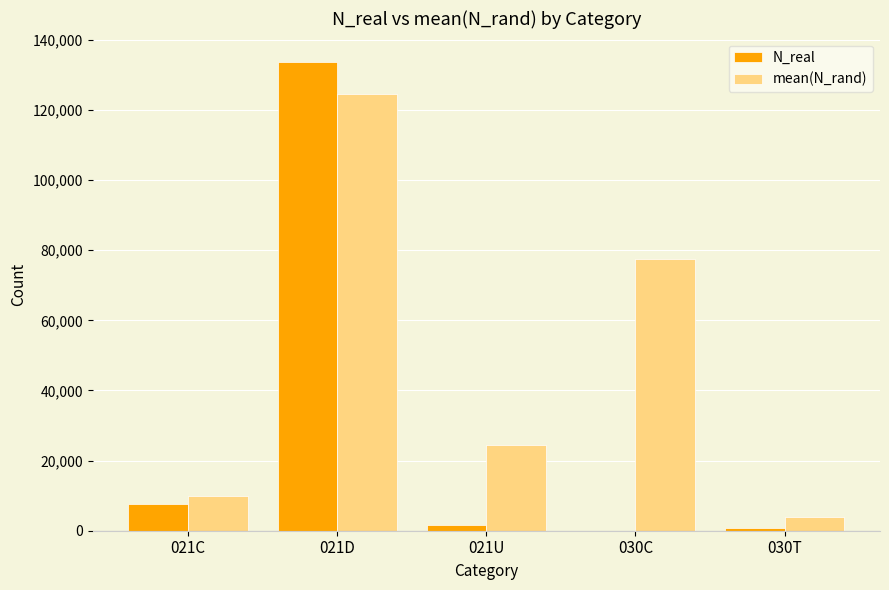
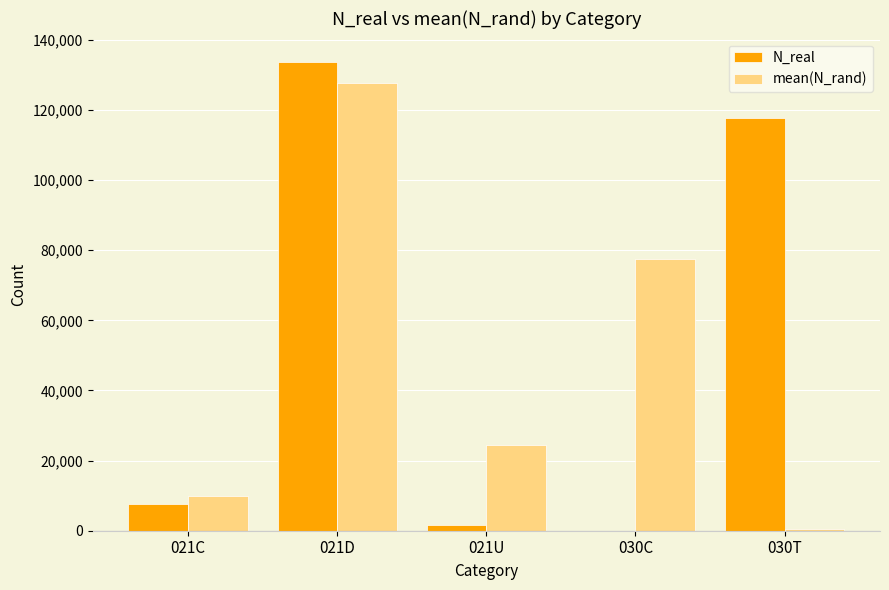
  {
    "N_real": {
      "021C": "8,000",
      "021D": "134,000",
      "021U": "2,000",
-     "030T": "1,000"
+     "030T": "118,000"
    },
    "mean(N_rand)": {
      "021C": "10,000",
-     "021D": "125,000",
+     "021D": "128,000",
      "021U": "24,000",
      "030C": "77,000",
-     "030T": "4,000"
+     "030T": "0"
    }
  }
